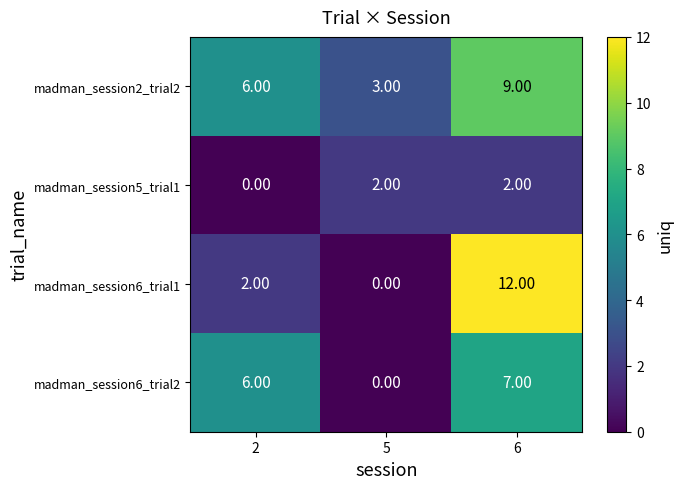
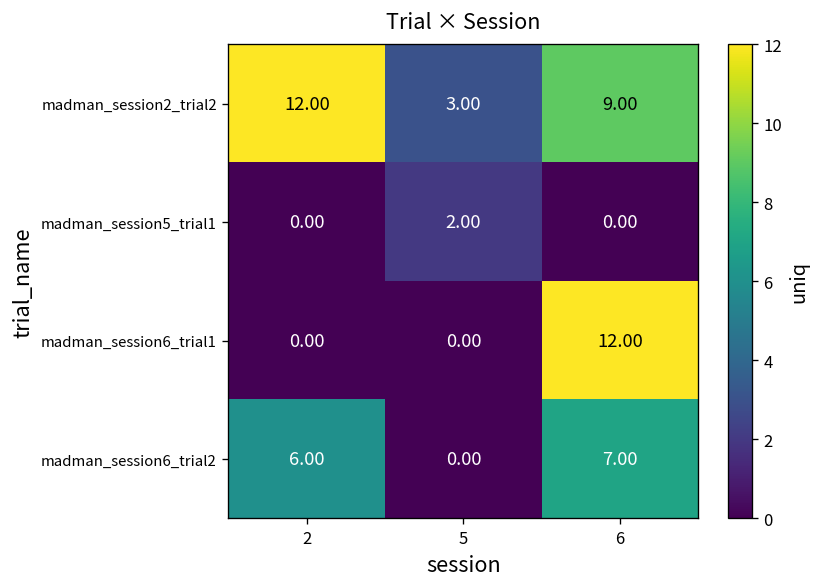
  {
    "madman_session2_trial2": {
-     "2": 6.00,
+     "2": 12.00,
      "5": 3.00,
      "6": 9.00
    },
    "madman_session5_trial1": {
      "2": 0.00,
      "5": 2.00,
-     "6": 2.00
+     "6": 0.00
    },
    "madman_session6_trial1": {
-     "2": 2.00,
+     "2": 0.00,
      "5": 0.00,
      "6": 12.00
    },
    "madman_session6_trial2": {
      "2": 6.00,
      "5": 0.00,
      "6": 7.00
    }
  }
